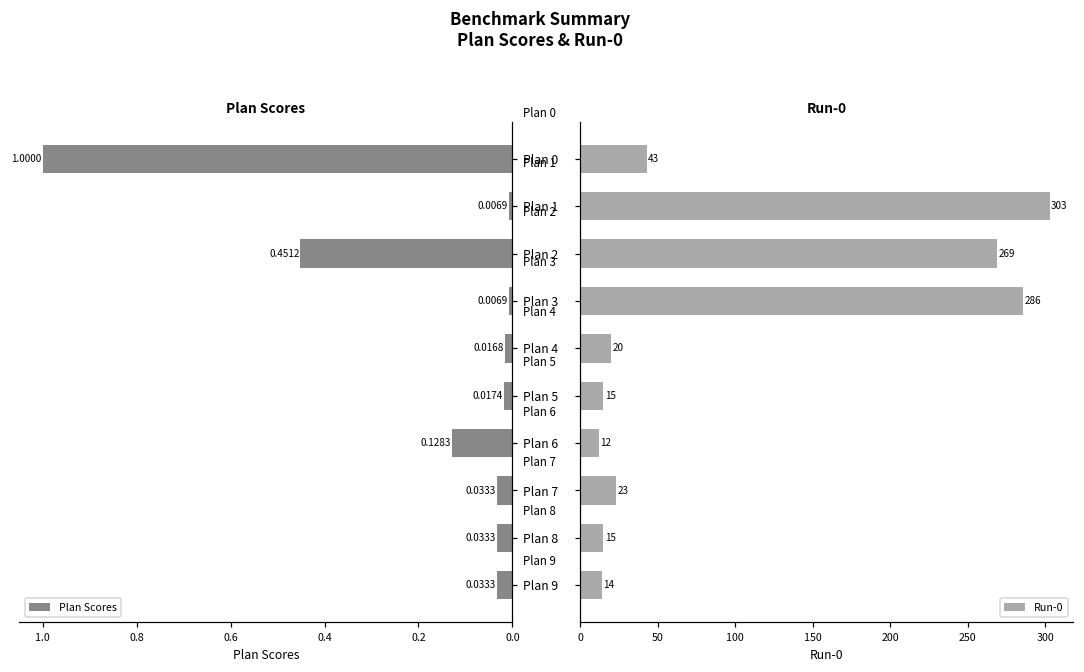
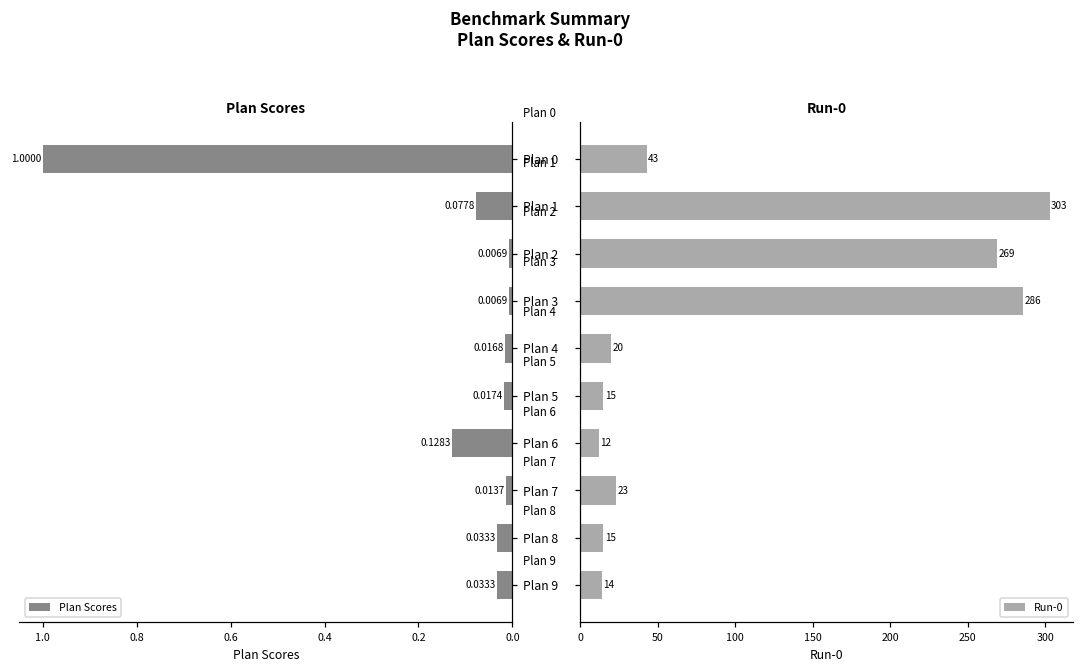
  {
    "Plan Scores": {
      "Plan 0": 1.0000,
-     "Plan 1": 0.0069,
-     "Plan 2": 0.4512,
+     "Plan 1": 0.0778,
+     "Plan 2": 0.0069,
      "Plan 3": 0.0069,
      "Plan 4": 0.0168,
      "Plan 5": 0.0174,
      "Plan 6": 0.1283,
-     "Plan 7": 0.0333,
+     "Plan 7": 0.0137,
      "Plan 8": 0.0333,
      "Plan 9": 0.0333
    }
  }
